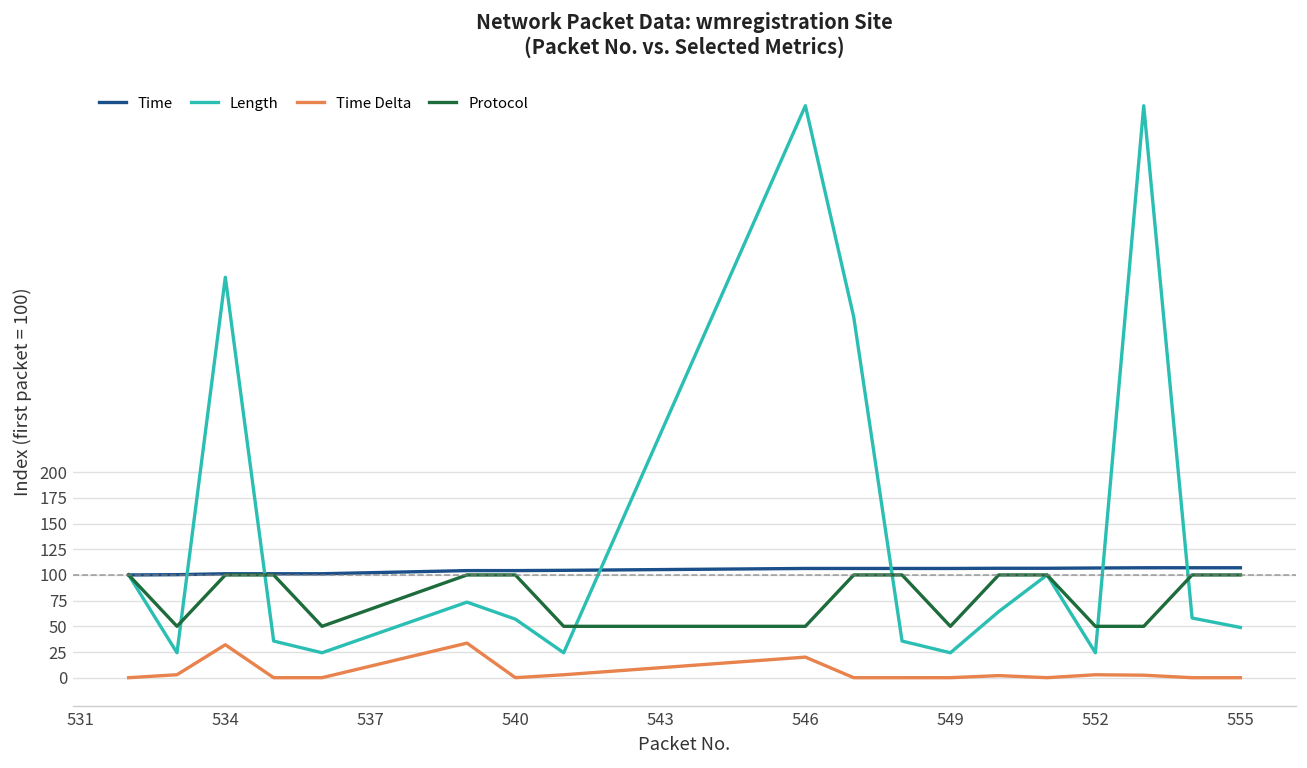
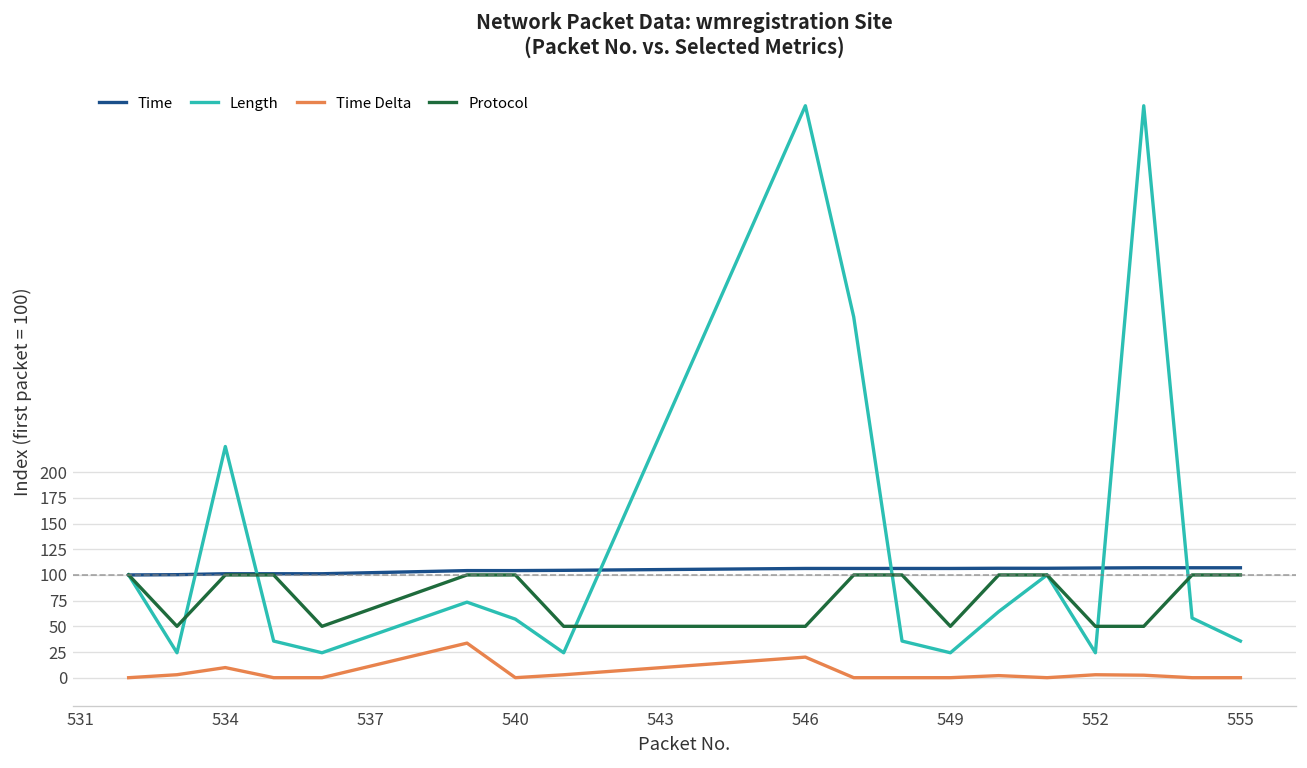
  {
    "Time": {
      "540": 100,
      "546": 110,
      "549": 110,
      "552": 110,
      "555": 110
    },
    "Length": {
-     "534": 390,
+     "534": 230,
      "540": 60,
      "546": 560,
      "549": 20,
      "552": 20,
-     "555": 50
+     "555": 40
    },
    "Time Delta": {
-     "534": 30,
+     "534": 10,
      "540": 0,
      "546": 20,
      "549": 0,
      "552": 0,
      "555": 0
    },
    "Protocol": {
      "540": 100,
      "546": 50,
      "549": 50,
      "552": 50,
      "555": 100
    }
  }
